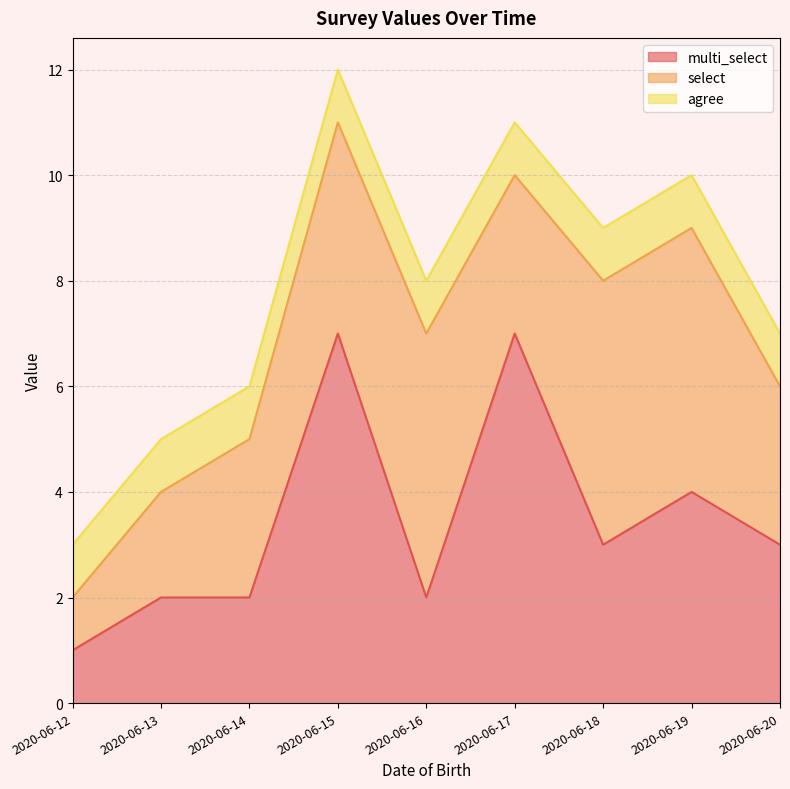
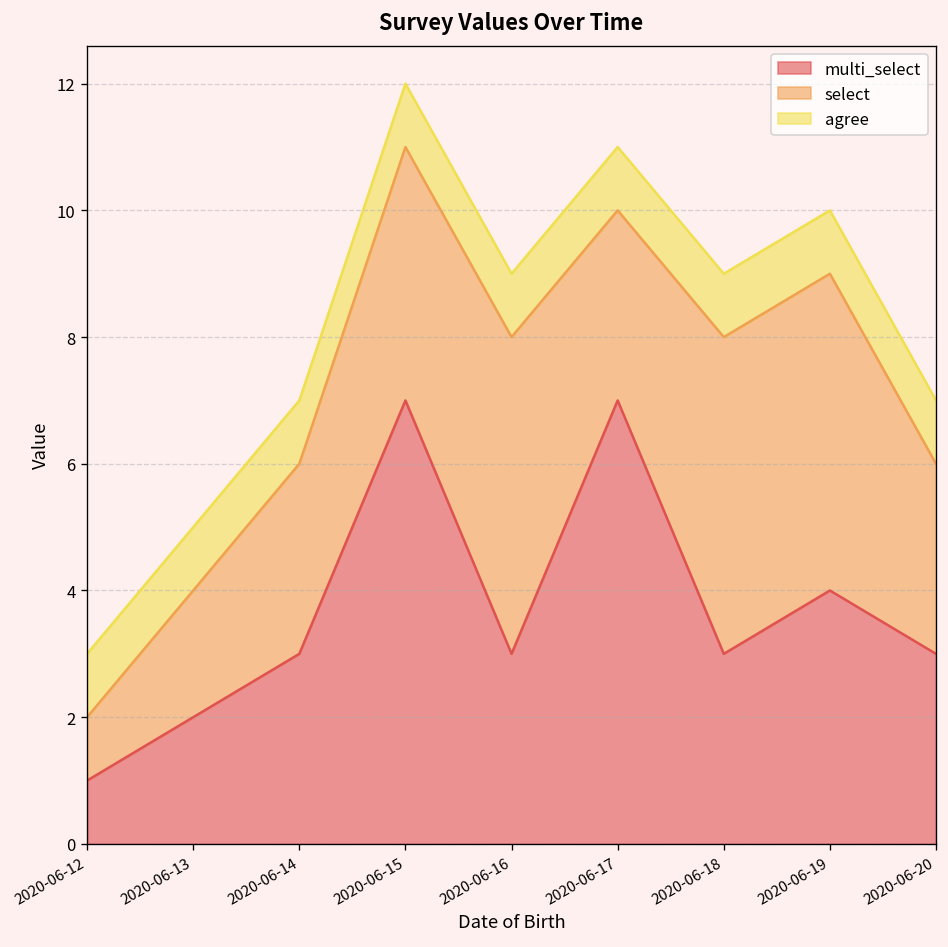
  {
    "multi_select": {
      "2020-06-12": 1,
      "2020-06-13": 2,
-     "2020-06-14": 2,
+     "2020-06-14": 3,
      "2020-06-15": 7,
-     "2020-06-16": 2,
+     "2020-06-16": 3,
      "2020-06-17": 7,
      "2020-06-18": 3,
      "2020-06-19": 4,
      "2020-06-20": 3
    }
  }
